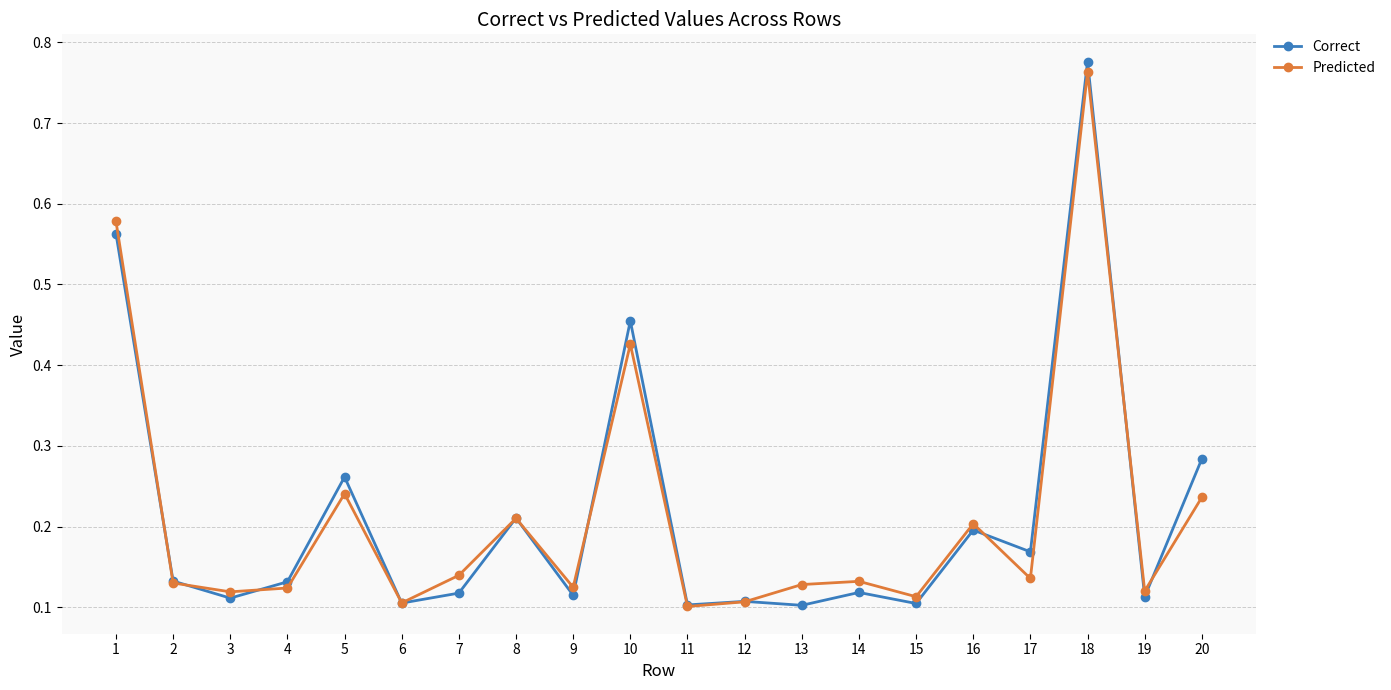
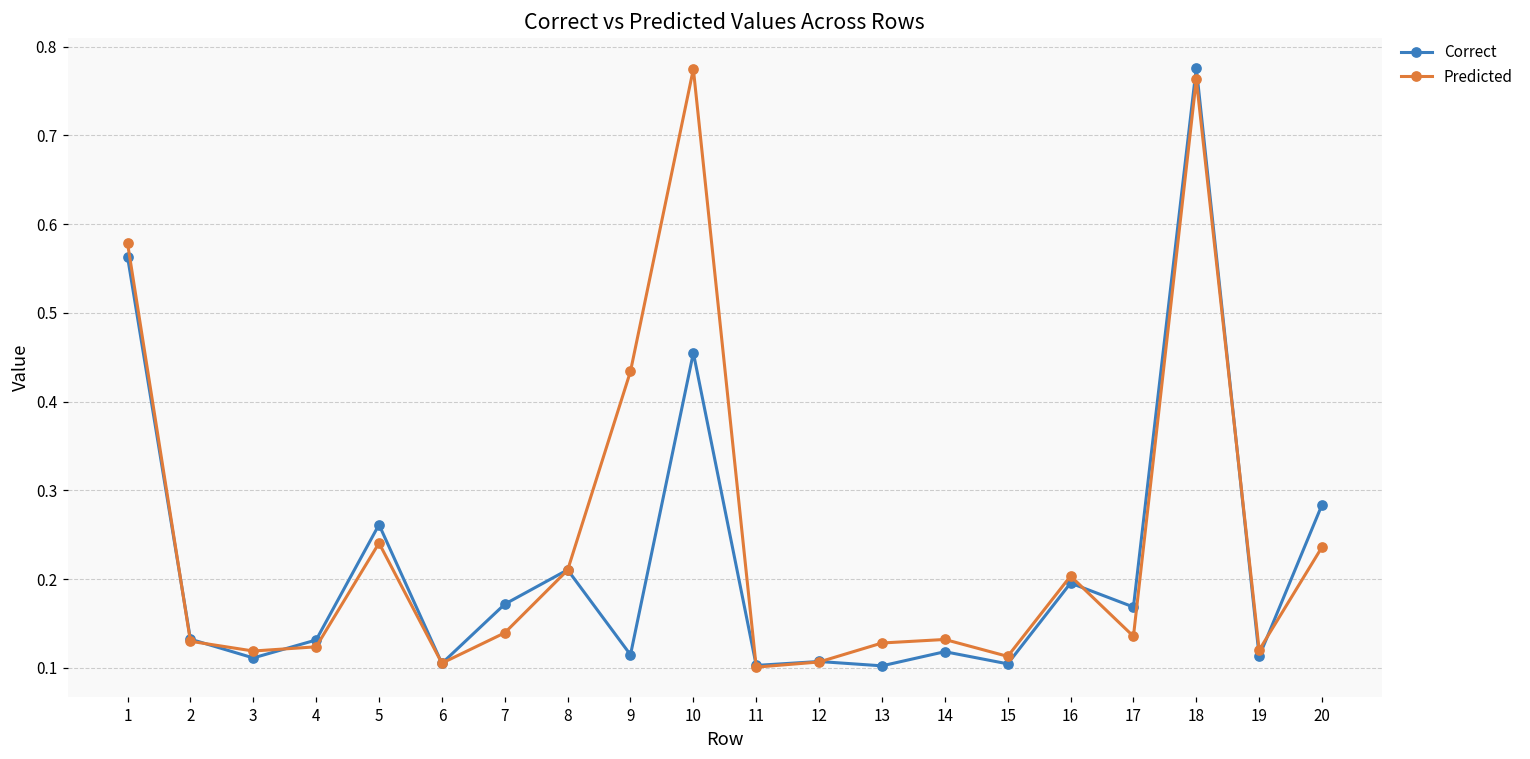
  {
    "Correct": {
      "1": 0.56,
      "3": 0.11,
      "4": 0.13,
      "5": 0.26,
-     "7": 0.12,
+     "7": 0.17,
      "9": 0.11,
      "10": 0.45,
      "13": 0.10,
      "14": 0.12,
      "15": 0.10,
      "16": 0.20,
      "17": 0.17,
      "18": 0.78,
      "19": 0.11,
      "20": 0.28
    },
    "Predicted": {
      "1": 0.58,
      "3": 0.12,
      "4": 0.12,
      "5": 0.24,
      "7": 0.14,
-     "9": 0.12,
-     "10": 0.43,
+     "9": 0.43,
+     "10": 0.77,
      "13": 0.13,
      "14": 0.13,
      "15": 0.11,
      "16": 0.20,
      "17": 0.14,
      "18": 0.76,
      "19": 0.12,
      "20": 0.24
    }
  }
